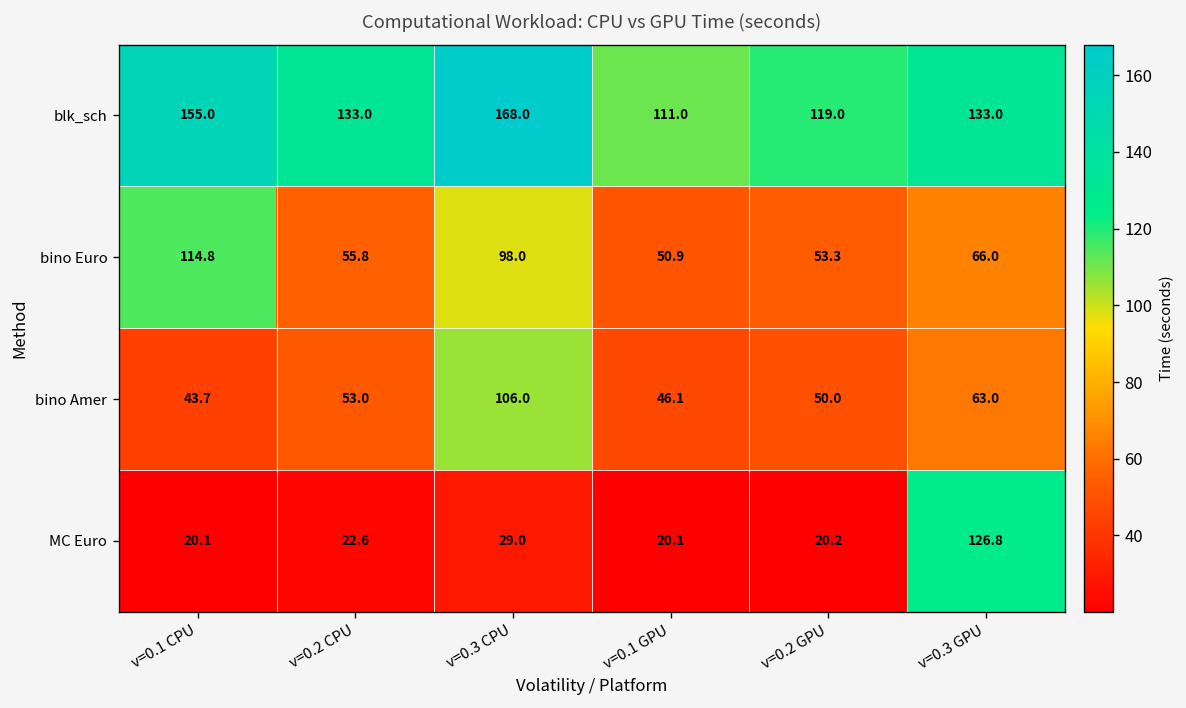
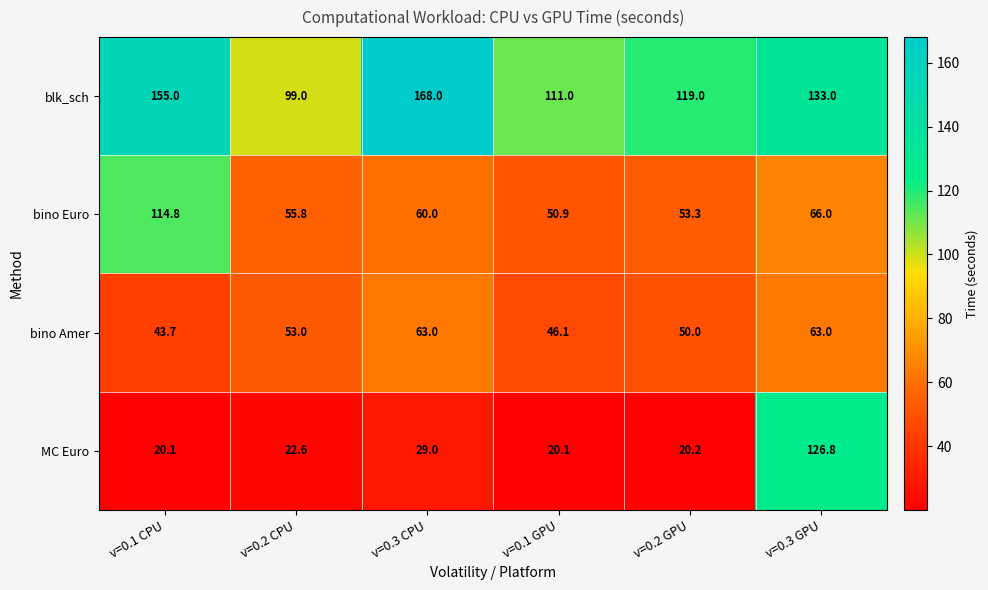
  {
    "blk_sch": {
      "v=0.1 CPU": 155.0,
-     "v=0.2 CPU": 133.0,
+     "v=0.2 CPU": 99.0,
      "v=0.3 CPU": 168.0,
      "v=0.1 GPU": 111.0,
      "v=0.2 GPU": 119.0,
      "v=0.3 GPU": 133.0
    },
    "bino Euro": {
      "v=0.1 CPU": 114.8,
      "v=0.2 CPU": 55.8,
-     "v=0.3 CPU": 98.0,
+     "v=0.3 CPU": 60.0,
      "v=0.1 GPU": 50.9,
      "v=0.2 GPU": 53.3,
      "v=0.3 GPU": 66.0
    },
    "bino Amer": {
      "v=0.1 CPU": 43.7,
      "v=0.2 CPU": 53.0,
-     "v=0.3 CPU": 106.0,
+     "v=0.3 CPU": 63.0,
      "v=0.1 GPU": 46.1,
      "v=0.2 GPU": 50.0,
      "v=0.3 GPU": 63.0
    },
    "MC Euro": {
      "v=0.1 CPU": 20.1,
      "v=0.2 CPU": 22.6,
      "v=0.3 CPU": 29.0,
      "v=0.1 GPU": 20.1,
      "v=0.2 GPU": 20.2,
      "v=0.3 GPU": 126.8
    }
  }
